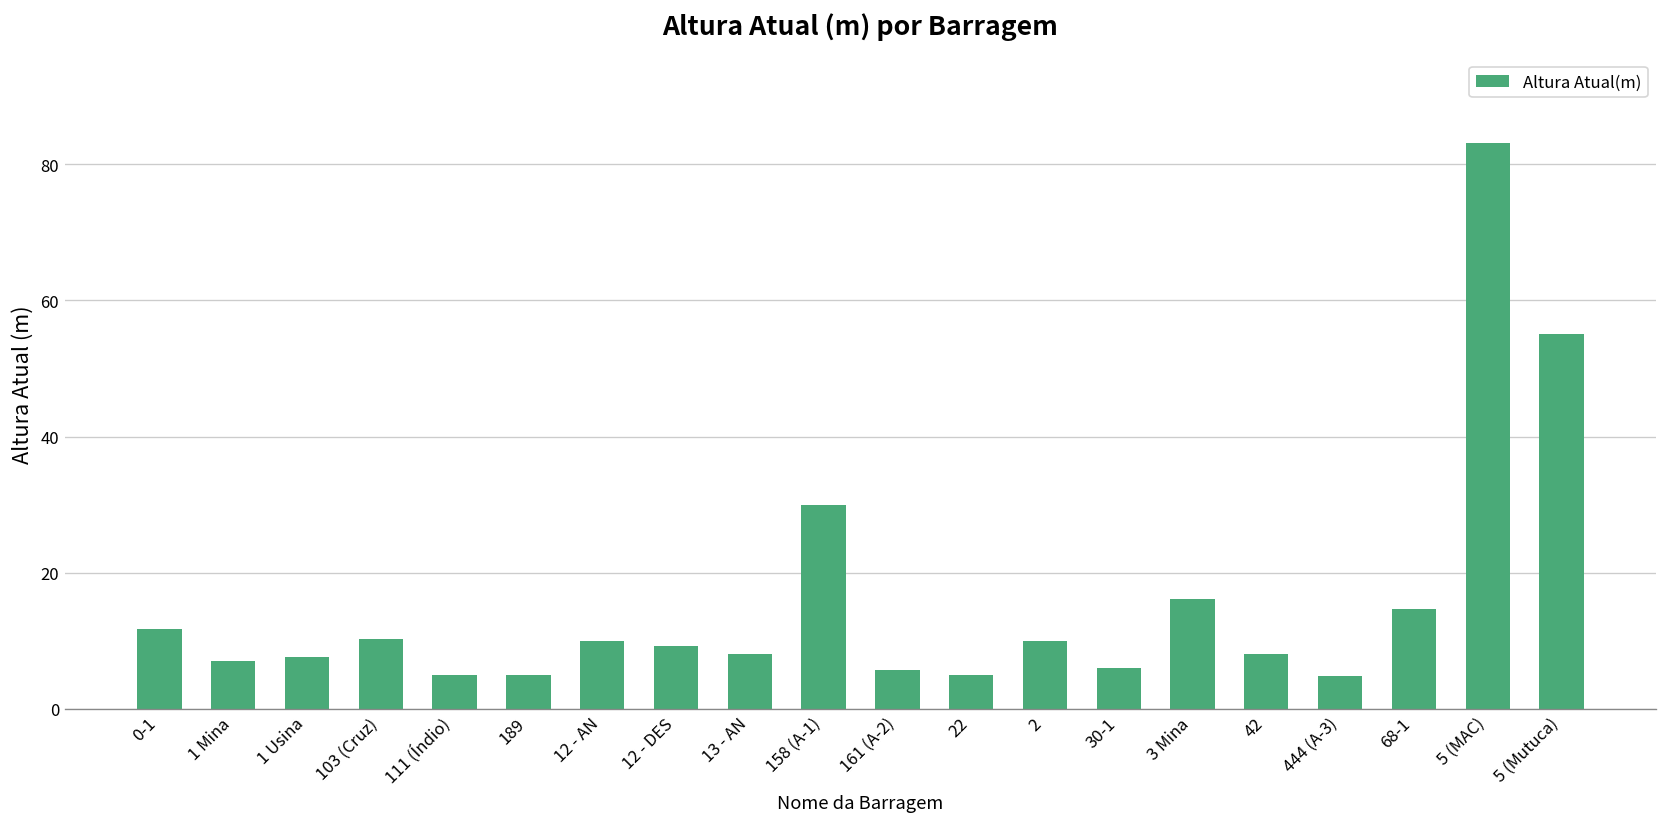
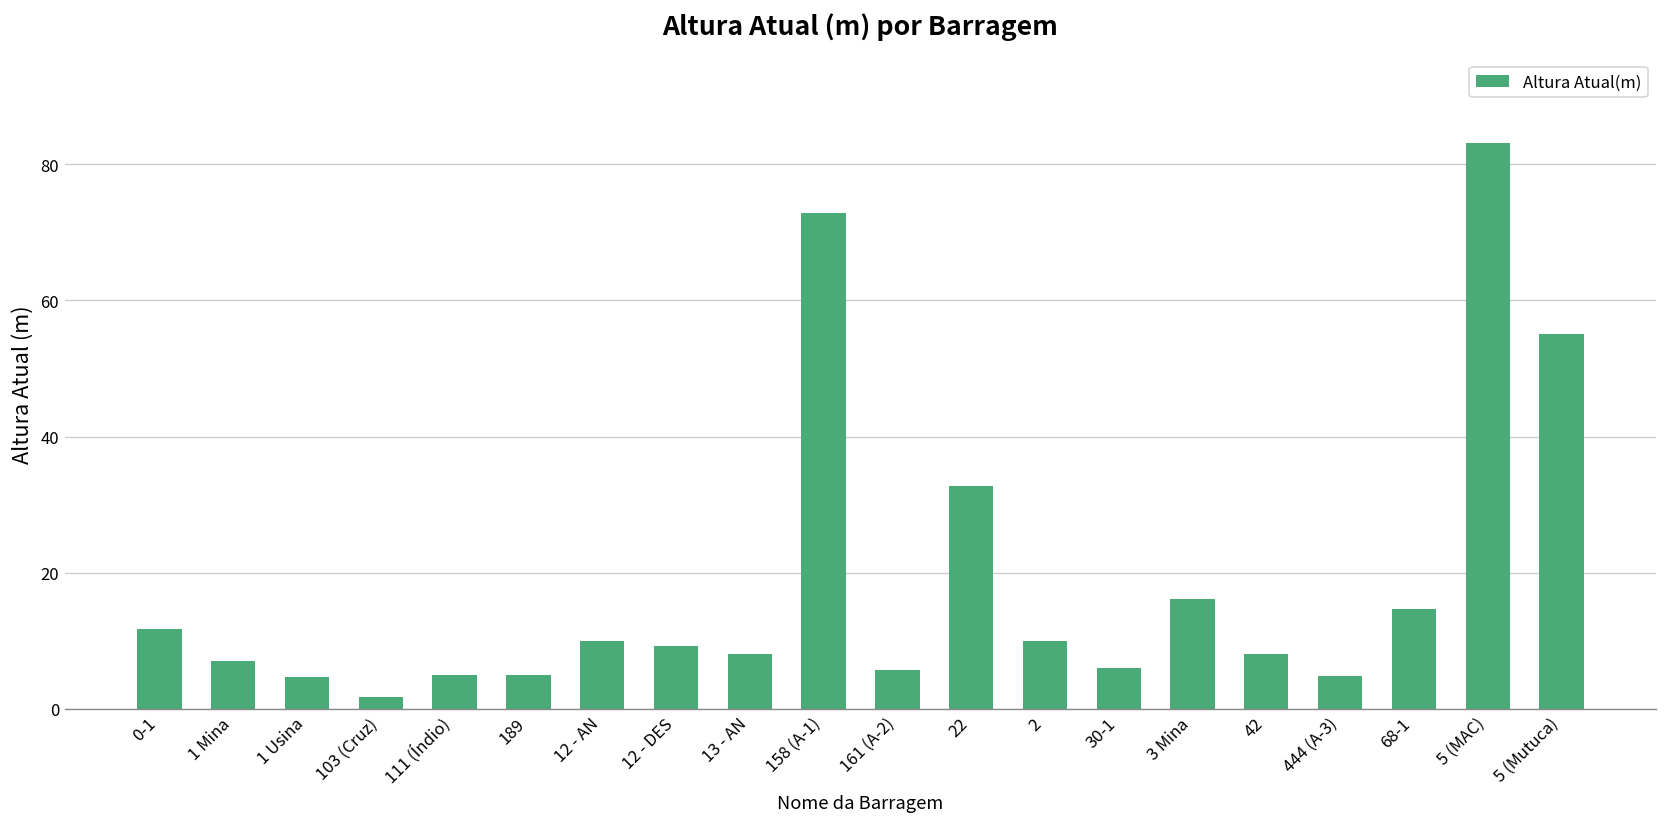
  {
    "0-1": 12,
    "1 Mina": 7,
-   "1 Usina": 8,
-   "103 (Cruz)": 10,
+   "1 Usina": 5,
+   "103 (Cruz)": 2,
    "111 (Índio)": 5,
    "189": 5,
    "12 - AN": 10,
    "12 - DES": 9,
    "13 - AN": 8,
-   "158 (A-1)": 30,
+   "158 (A-1)": 73,
    "161 (A-2)": 6,
-   "22": 5,
+   "22": 33,
    "2": 10,
    "30-1": 6,
    "3 Mina": 16,
    "42": 8,
    "444 (A-3)": 5,
    "68-1": 15,
    "5 (MAC)": 83,
    "5 (Mutuca)": 55
  }
